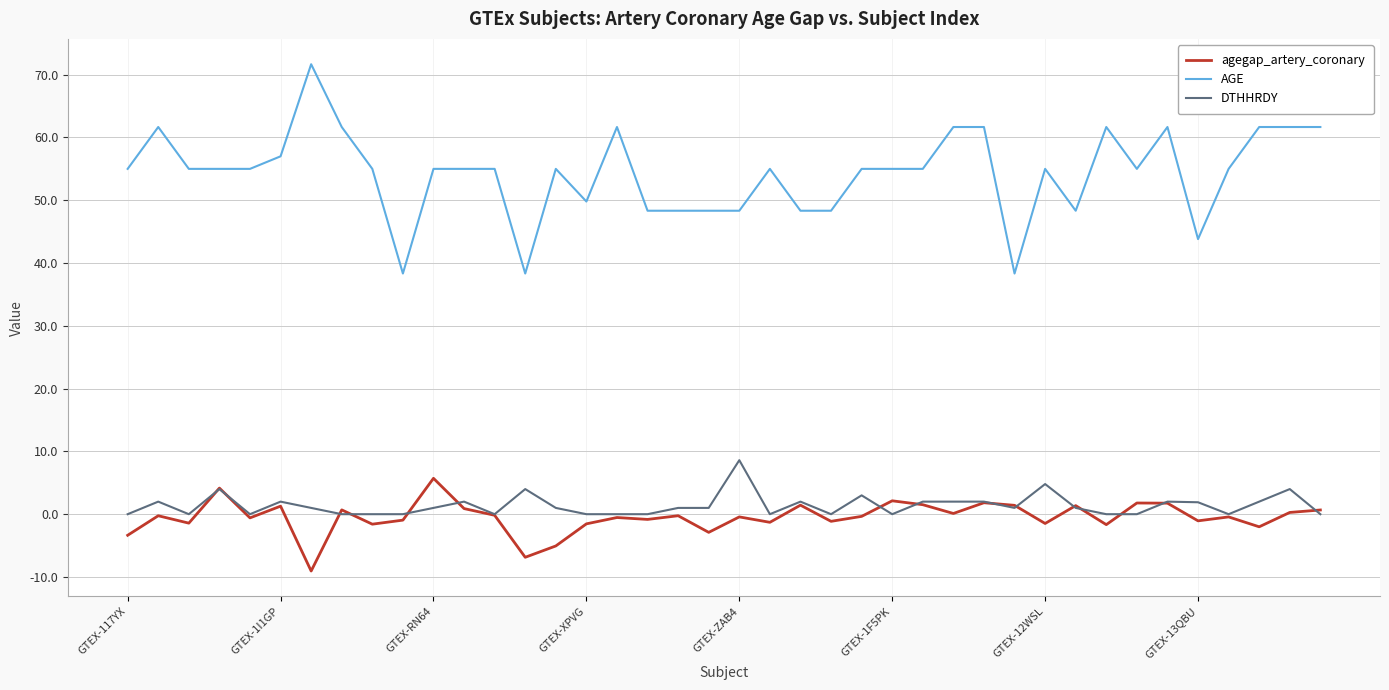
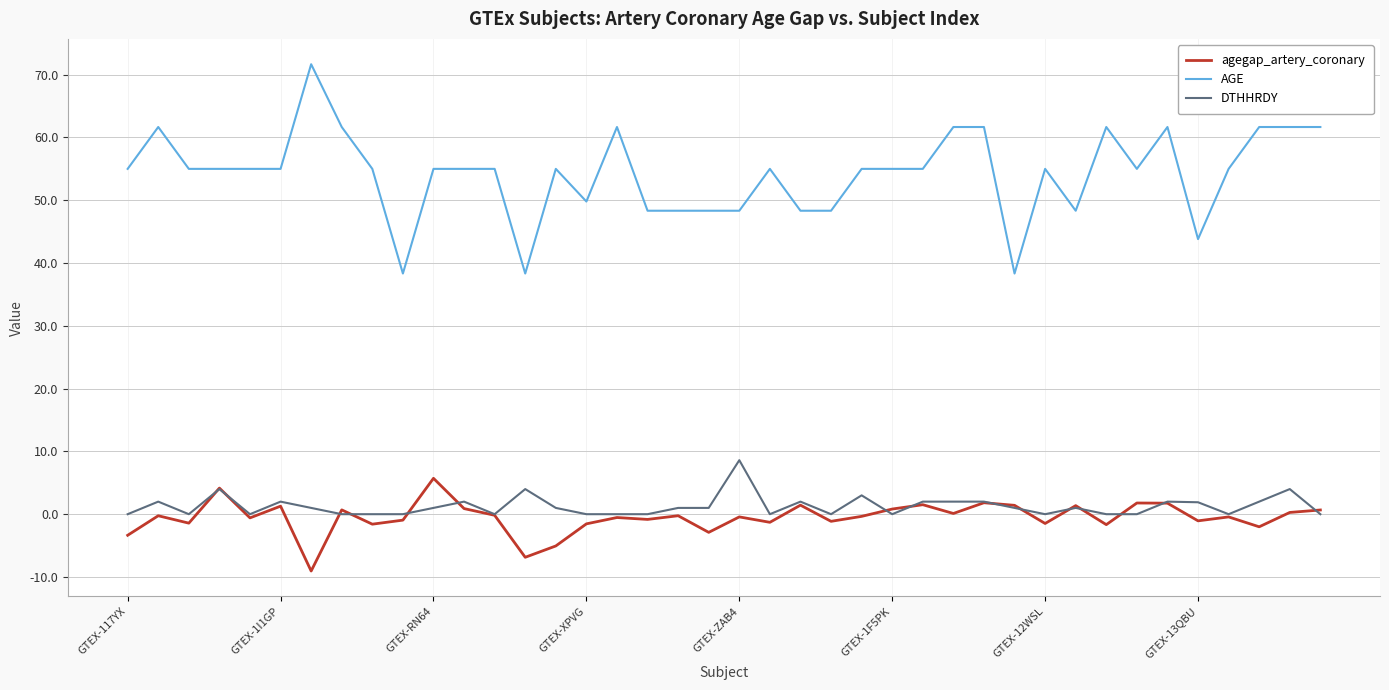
  {
    "agegap_artery_coronary": {
      "GTEX-117YX": -3,
      "GTEX-1I1GP": 1,
      "GTEX-RN64": 6,
      "GTEX-XPVG": -2,
      "GTEX-ZAB4": 0,
-     "GTEX-1F5PK": 2,
+     "GTEX-1F5PK": 1,
      "GTEX-12WSL": -1,
      "GTEX-13QBU": -1
    },
    "AGE": {
      "GTEX-117YX": 55,
-     "GTEX-1I1GP": 57,
+     "GTEX-1I1GP": 55,
      "GTEX-RN64": 55,
      "GTEX-XPVG": 50,
      "GTEX-ZAB4": 48,
      "GTEX-1F5PK": 55,
      "GTEX-12WSL": 55,
      "GTEX-13QBU": 44
    },
    "DTHHRDY": {
      "GTEX-117YX": 0,
      "GTEX-1I1GP": 2,
      "GTEX-RN64": 1,
      "GTEX-XPVG": 0,
      "GTEX-ZAB4": 9,
      "GTEX-1F5PK": 0,
-     "GTEX-12WSL": 5,
+     "GTEX-12WSL": 0,
      "GTEX-13QBU": 2
    }
  }
